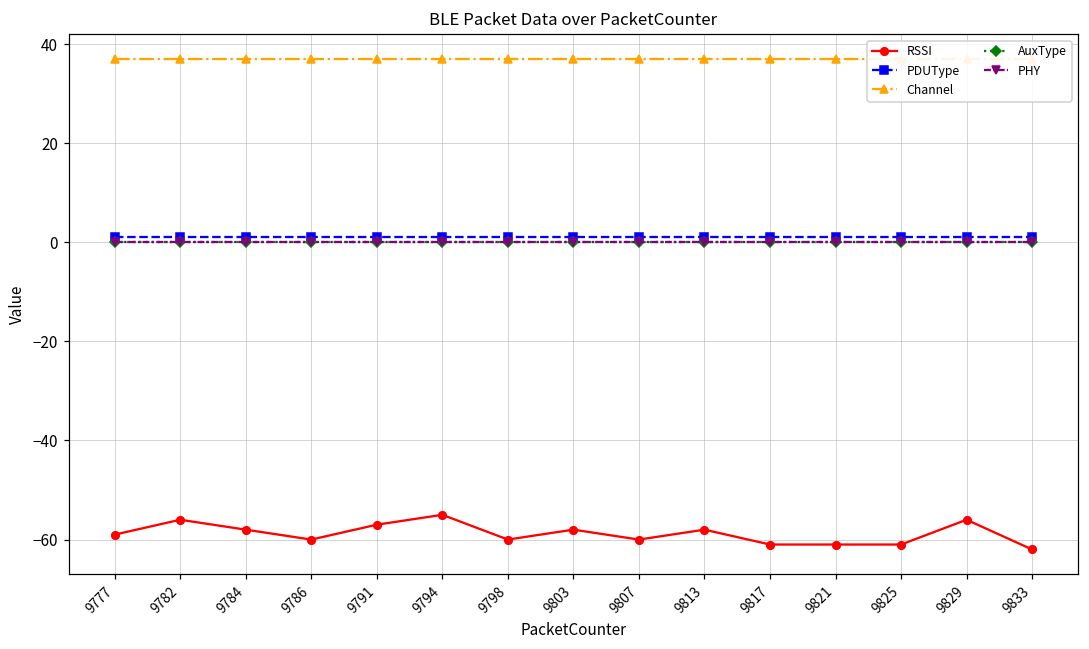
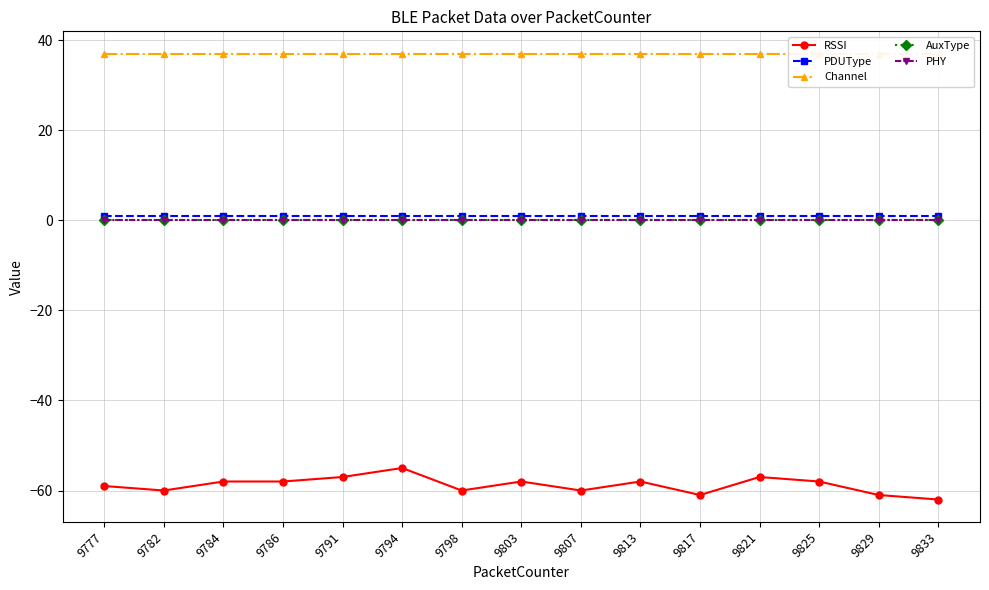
  {
    "RSSI": {
      "9777": -59,
-     "9782": -56,
+     "9782": -60,
      "9784": -58,
-     "9786": -60,
+     "9786": -58,
      "9791": -57,
      "9794": -55,
      "9798": -60,
      "9803": -58,
      "9807": -60,
      "9813": -58,
      "9817": -61,
-     "9821": -61,
-     "9825": -61,
-     "9829": -56,
+     "9821": -57,
+     "9825": -58,
+     "9829": -61,
      "9833": -62
    },
    "PDUType": {
      "9777": 1,
      "9782": 1,
      "9784": 1,
      "9786": 1,
      "9791": 1,
      "9794": 1,
      "9798": 1,
      "9803": 1,
      "9807": 1,
      "9813": 1,
      "9817": 1,
      "9821": 1,
      "9825": 1,
      "9829": 1,
      "9833": 1
    },
    "Channel": {
      "9777": 37,
      "9782": 37,
      "9784": 37,
      "9786": 37,
      "9791": 37,
      "9794": 37,
      "9798": 37,
      "9803": 37,
      "9807": 37,
      "9813": 37,
      "9817": 37,
      "9821": 37
    },
    "PHY": {
      "9777": 0,
      "9782": 0,
      "9784": 0,
      "9786": 0,
      "9791": 0,
      "9794": 0,
      "9798": 0,
      "9803": 0,
      "9807": 0,
      "9813": 0,
      "9817": 0,
      "9821": 0,
      "9825": 0,
      "9829": 0,
      "9833": 0
    }
  }
